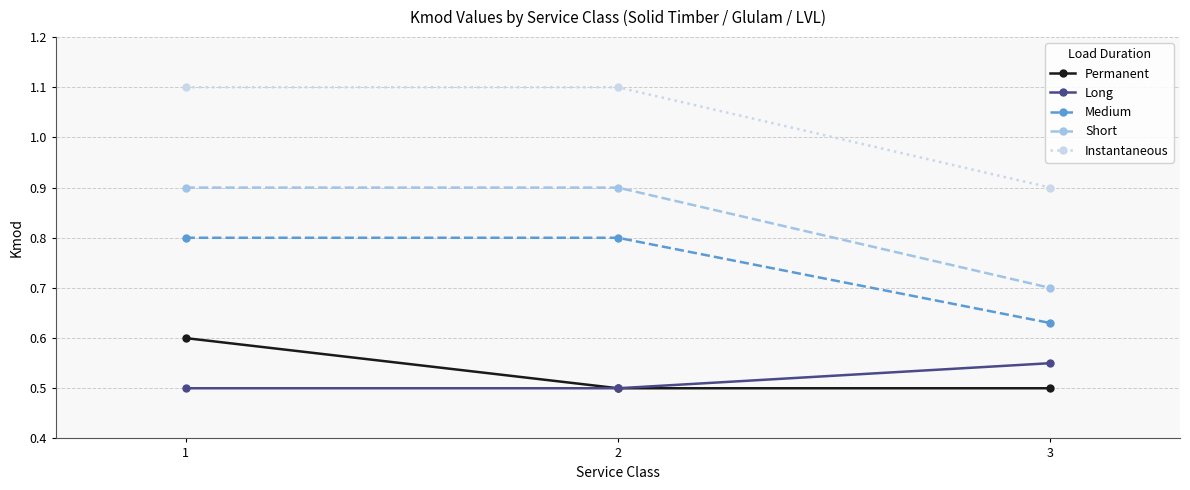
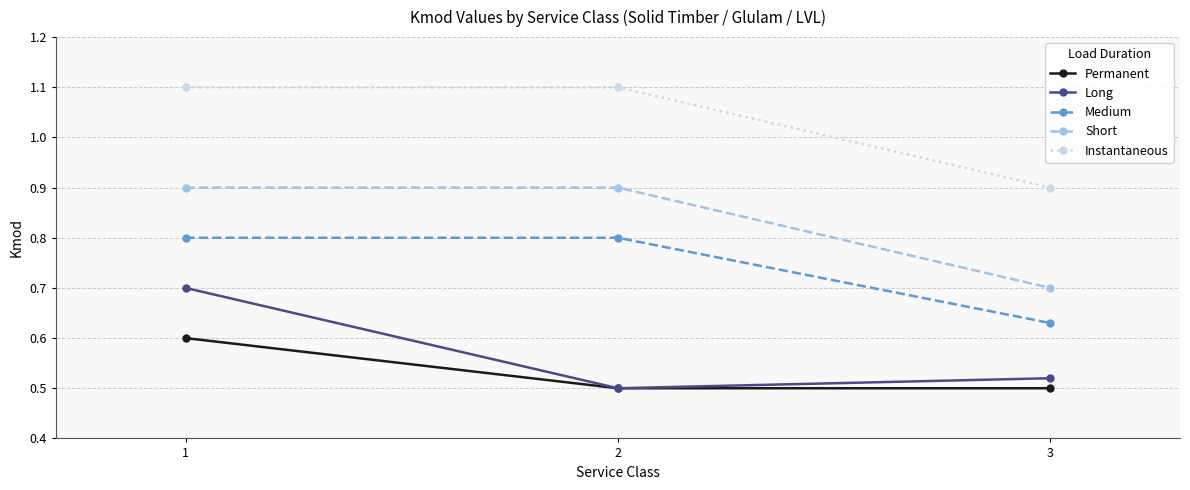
  {
    "Permanent": {
      "1": 0.60,
      "3": 0.50
    },
    "Long": {
-     "1": 0.5,
-     "3": 0.55
+     "1": 0.7,
+     "3": 0.52
    },
    "Medium": {
      "1": 0.80,
      "2": 0.80,
      "3": 0.63
    }
  }
